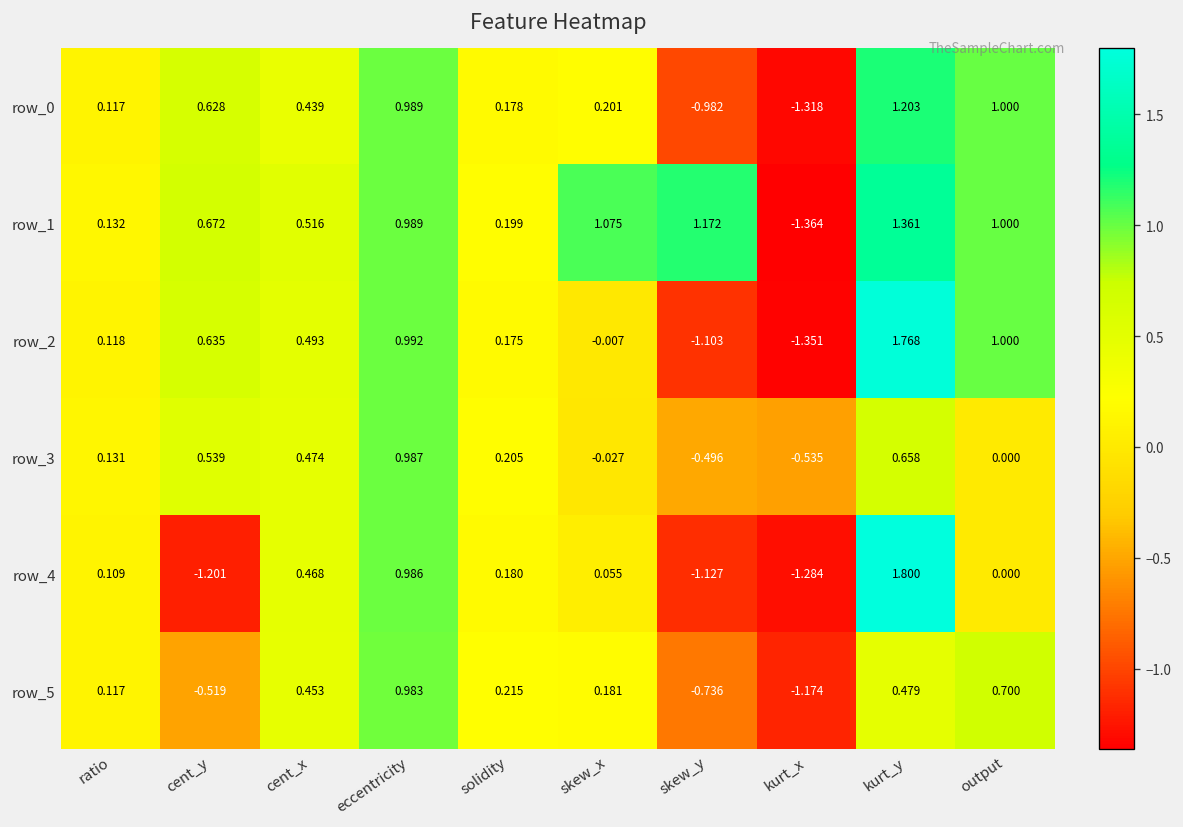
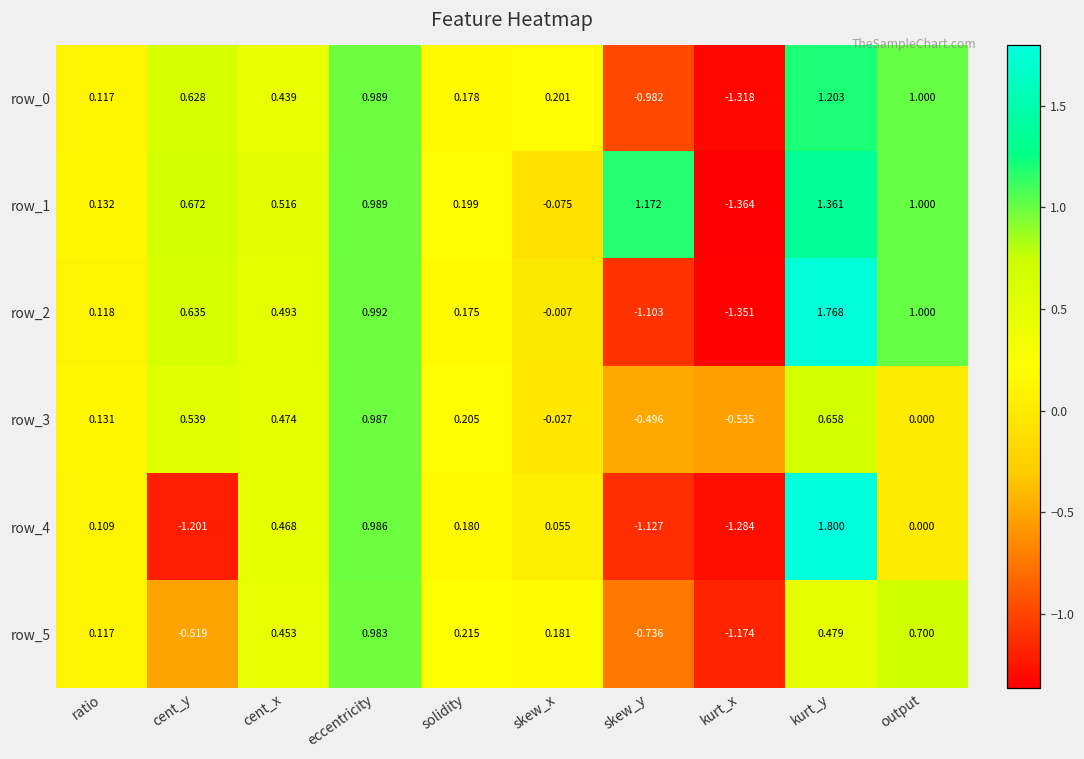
  {
    "row_0": {
      "ratio": 0.117,
      "cent_y": 0.628,
      "cent_x": 0.439,
      "eccentricity": 0.989,
      "solidity": 0.178,
      "skew_x": 0.201,
      "skew_y": -0.982,
      "kurt_x": -1.318,
      "kurt_y": 1.203,
      "output": 1.000
    },
    "row_1": {
      "ratio": 0.132,
      "cent_y": 0.672,
      "cent_x": 0.516,
      "eccentricity": 0.989,
      "solidity": 0.199,
-     "skew_x": 1.075,
+     "skew_x": -0.075,
      "skew_y": 1.172,
      "kurt_x": -1.364,
      "kurt_y": 1.361,
      "output": 1.000
    },
    "row_2": {
      "ratio": 0.118,
      "cent_y": 0.635,
      "cent_x": 0.493,
      "eccentricity": 0.992,
      "solidity": 0.175,
      "skew_x": -0.007,
      "skew_y": -1.103,
      "kurt_x": -1.351,
      "kurt_y": 1.768,
      "output": 1.000
    },
    "row_3": {
      "ratio": 0.131,
      "cent_y": 0.539,
      "cent_x": 0.474,
      "eccentricity": 0.987,
      "solidity": 0.205,
      "skew_x": -0.027,
      "skew_y": -0.496,
      "kurt_x": -0.535,
      "kurt_y": 0.658,
      "output": 0.000
    },
    "row_4": {
      "ratio": 0.109,
      "cent_y": -1.201,
      "cent_x": 0.468,
      "eccentricity": 0.986,
      "solidity": 0.180,
      "skew_x": 0.055,
      "skew_y": -1.127,
      "kurt_x": -1.284,
      "kurt_y": 1.800,
      "output": 0.000
    },
    "row_5": {
      "ratio": 0.117,
      "cent_y": -0.519,
      "cent_x": 0.453,
      "eccentricity": 0.983,
      "solidity": 0.215,
      "skew_x": 0.181,
      "skew_y": -0.736,
      "kurt_x": -1.174,
      "kurt_y": 0.479,
      "output": 0.700
    }
  }
